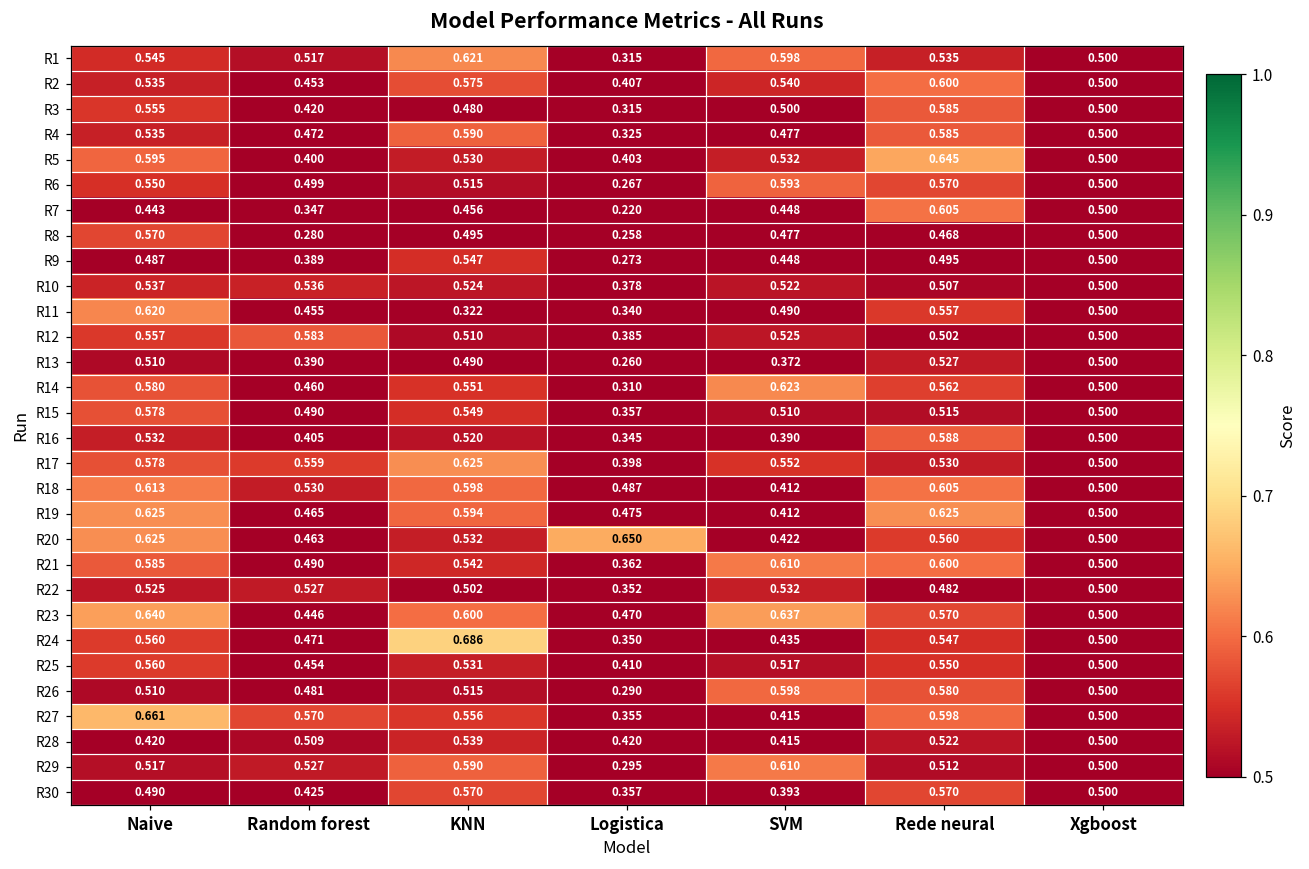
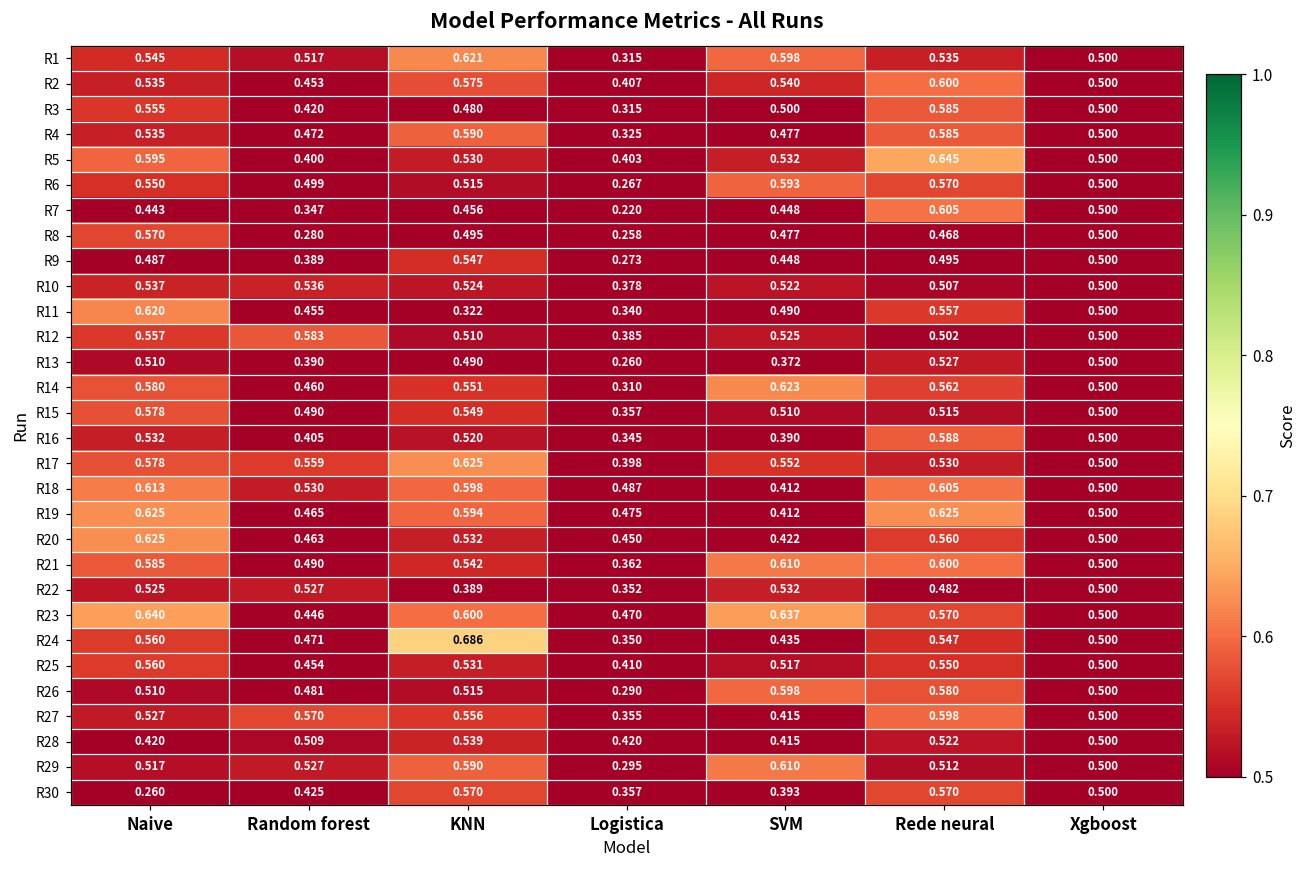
  {
    "R20": {
      "Naive": 0.625,
      "Random forest": 0.463,
      "KNN": 0.532,
-     "Logistica": 0.650,
+     "Logistica": 0.450,
      "SVM": 0.422,
      "Rede neural": 0.560,
      "Xgboost": 0.500
    },
    "R22": {
      "Naive": 0.525,
      "Random forest": 0.527,
-     "KNN": 0.502,
+     "KNN": 0.389,
      "Logistica": 0.352,
      "SVM": 0.532,
      "Rede neural": 0.482,
      "Xgboost": 0.500
    },
    "R27": {
-     "Naive": 0.661,
+     "Naive": 0.527,
      "Random forest": 0.570,
      "KNN": 0.556,
      "Logistica": 0.355,
      "SVM": 0.415,
      "Rede neural": 0.598,
      "Xgboost": 0.500
    },
    "R30": {
-     "Naive": 0.490,
+     "Naive": 0.260,
      "Random forest": 0.425,
      "KNN": 0.570,
      "Logistica": 0.357,
      "SVM": 0.393,
      "Rede neural": 0.570,
      "Xgboost": 0.500
    }
  }
